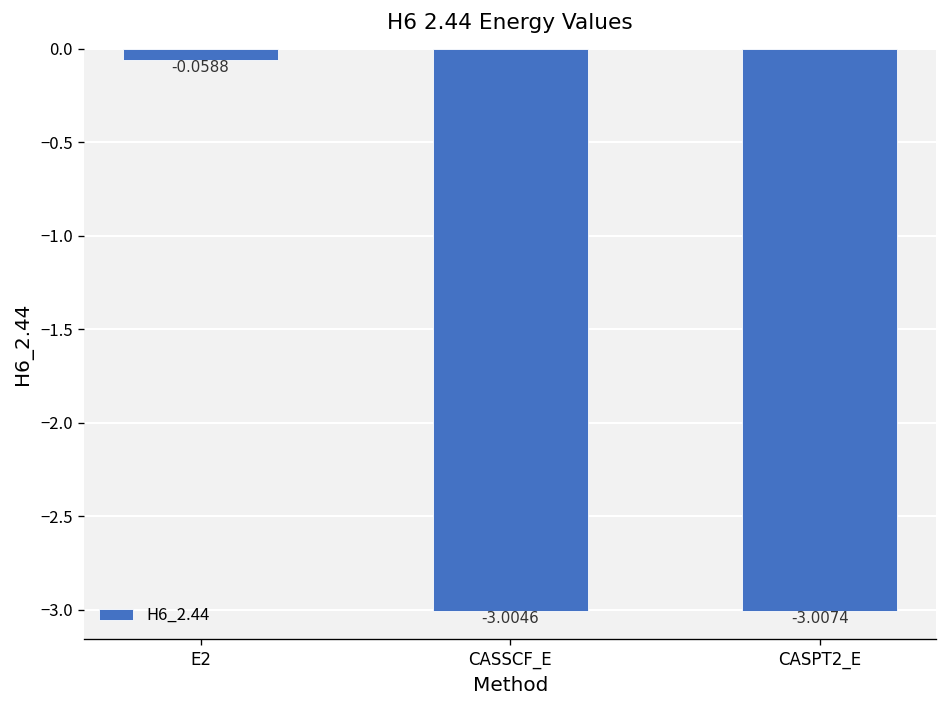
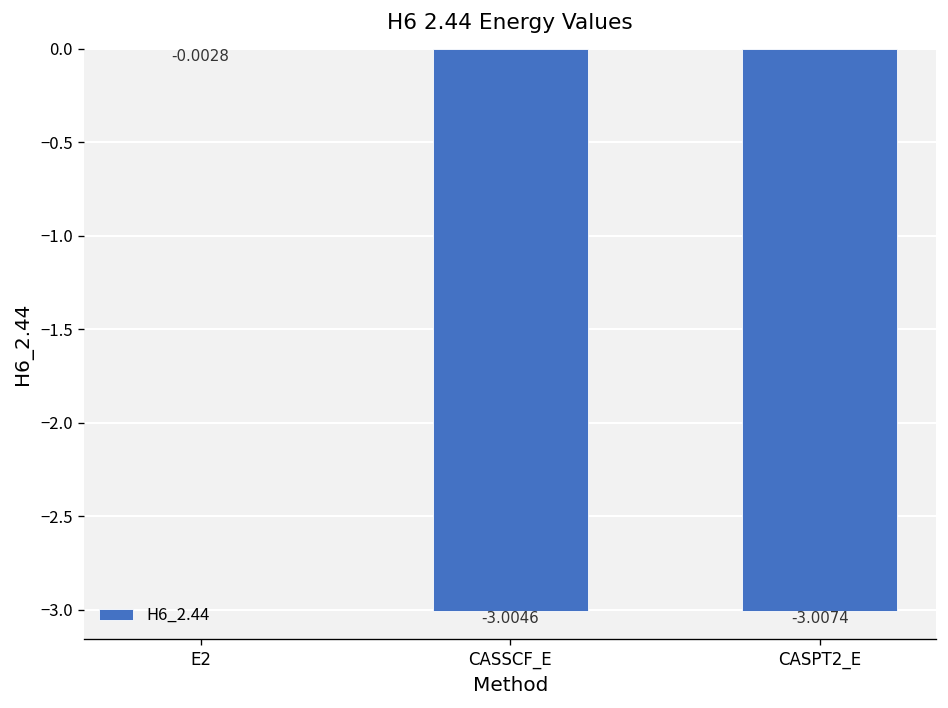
  {
-   "E2": -0.0588,
+   "E2": -0.0028,
    "CASSCF_E": -3.0046,
    "CASPT2_E": -3.0074
  }
